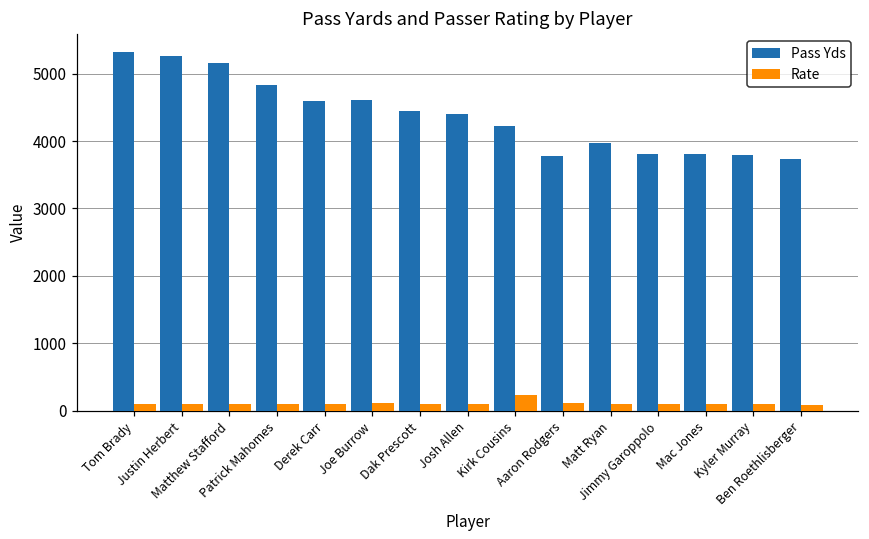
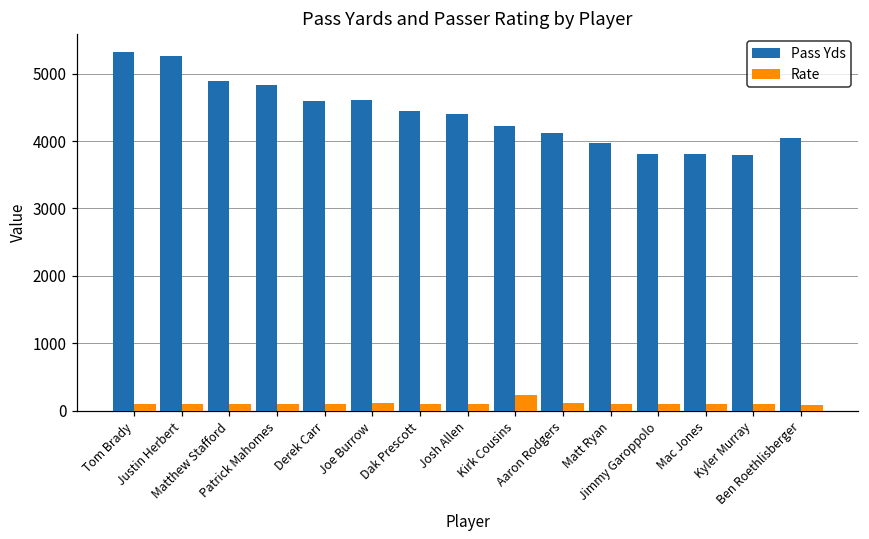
  {
    "Pass Yds": {
      "Tom Brady": 5300,
      "Justin Herbert": 5300,
-     "Matthew Stafford": 5200,
+     "Matthew Stafford": 4900,
      "Patrick Mahomes": 4800,
      "Derek Carr": 4600,
      "Joe Burrow": 4600,
      "Dak Prescott": 4400,
      "Josh Allen": 4400,
      "Kirk Cousins": 4200,
-     "Aaron Rodgers": 3800,
+     "Aaron Rodgers": 4100,
      "Matt Ryan": 4000,
      "Jimmy Garoppolo": 3800,
      "Mac Jones": 3800,
      "Kyler Murray": 3800,
-     "Ben Roethlisberger": 3700
+     "Ben Roethlisberger": 4000
    },
    "Rate": {
      "Tom Brady": 100,
      "Justin Herbert": 100,
      "Matthew Stafford": 100,
      "Patrick Mahomes": 100,
      "Derek Carr": 100,
      "Joe Burrow": 100,
      "Dak Prescott": 100,
      "Josh Allen": 100,
      "Kirk Cousins": 200,
      "Aaron Rodgers": 100,
      "Matt Ryan": 100,
      "Jimmy Garoppolo": 100,
      "Mac Jones": 100,
      "Kyler Murray": 100,
      "Ben Roethlisberger": 100
    }
  }
